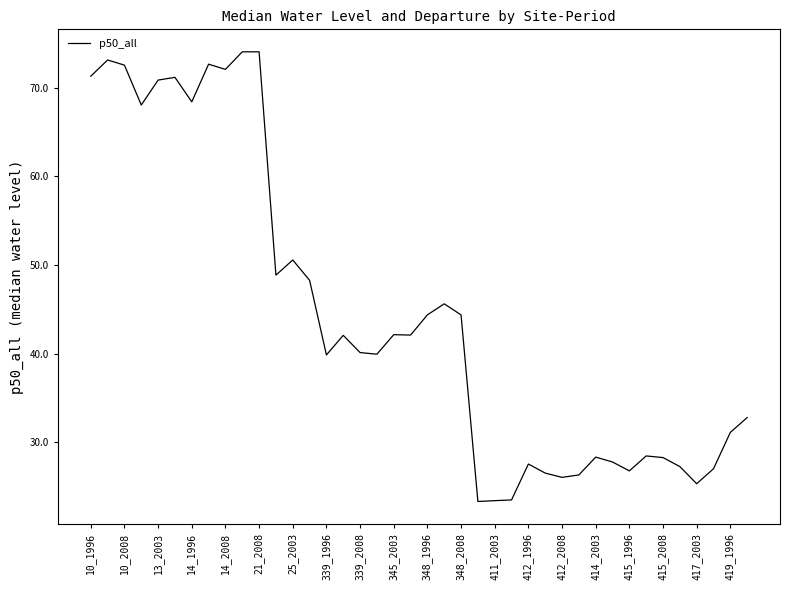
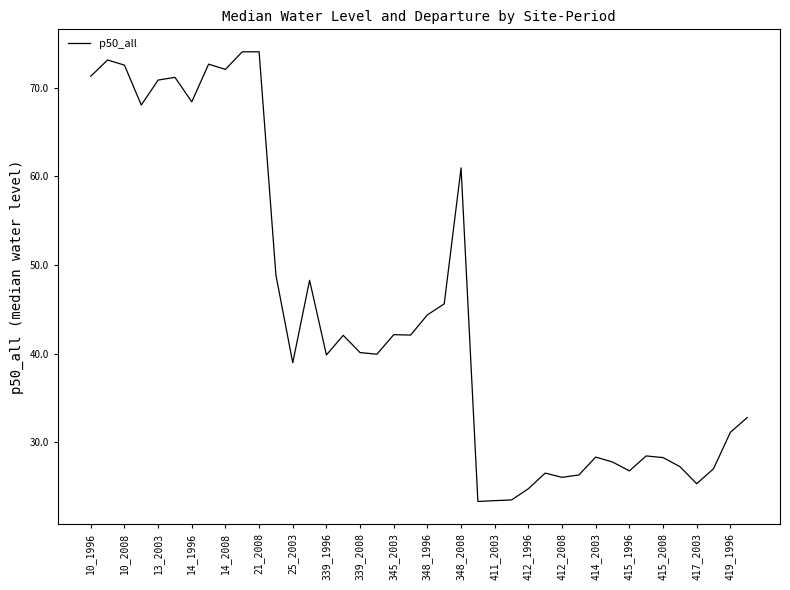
  {
    "10_1996": 71,
    "10_2008": 73,
    "13_2003": 71,
    "14_1996": 68,
    "14_2008": 72,
    "21_2008": 74,
-   "25_2003": 51,
+   "25_2003": 39,
    "339_1996": 40,
    "339_2008": 40,
    "345_2003": 42,
    "348_1996": 44,
-   "348_2008": 44,
+   "348_2008": 61,
    "411_2003": 23,
-   "412_1996": 28,
+   "412_1996": 25,
    "412_2008": 26,
    "414_2003": 28,
    "415_1996": 27,
    "415_2008": 28,
    "417_2003": 25,
    "419_1996": 31
  }
